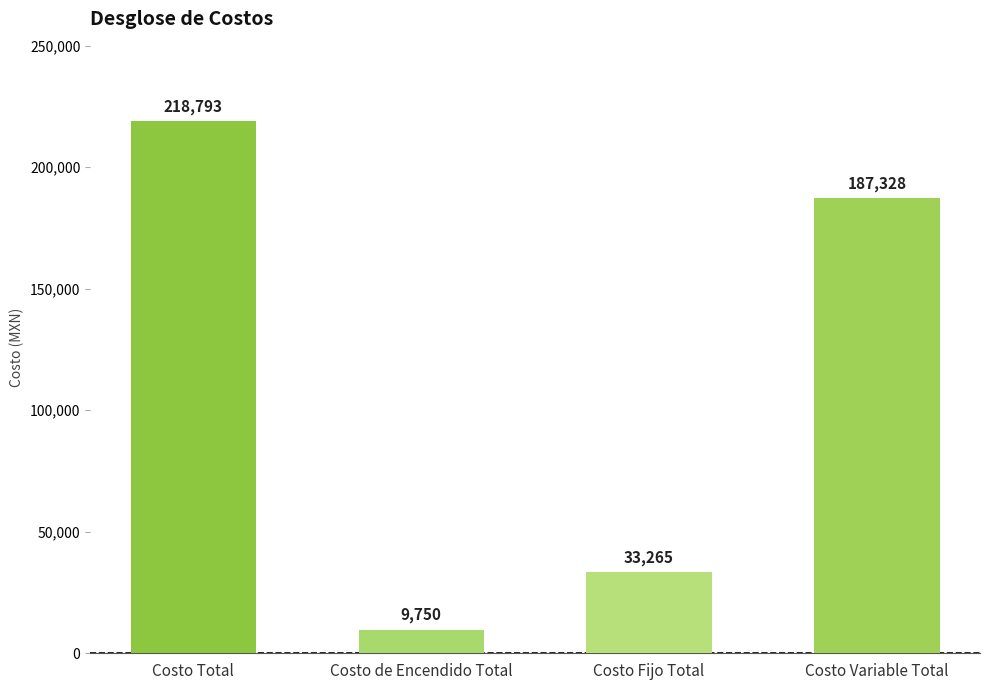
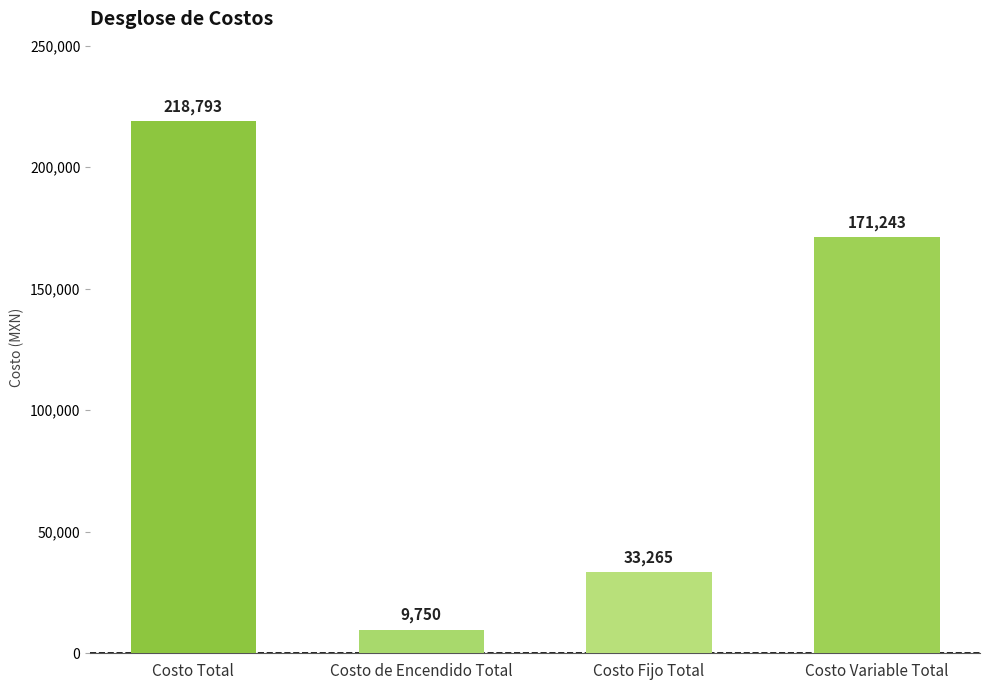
  {
    "Costo Total": "218,793",
    "Costo de Encendido Total": "9,750",
    "Costo Fijo Total": "33,265",
-   "Costo Variable Total": "187,328"
+   "Costo Variable Total": "171,243"
  }
